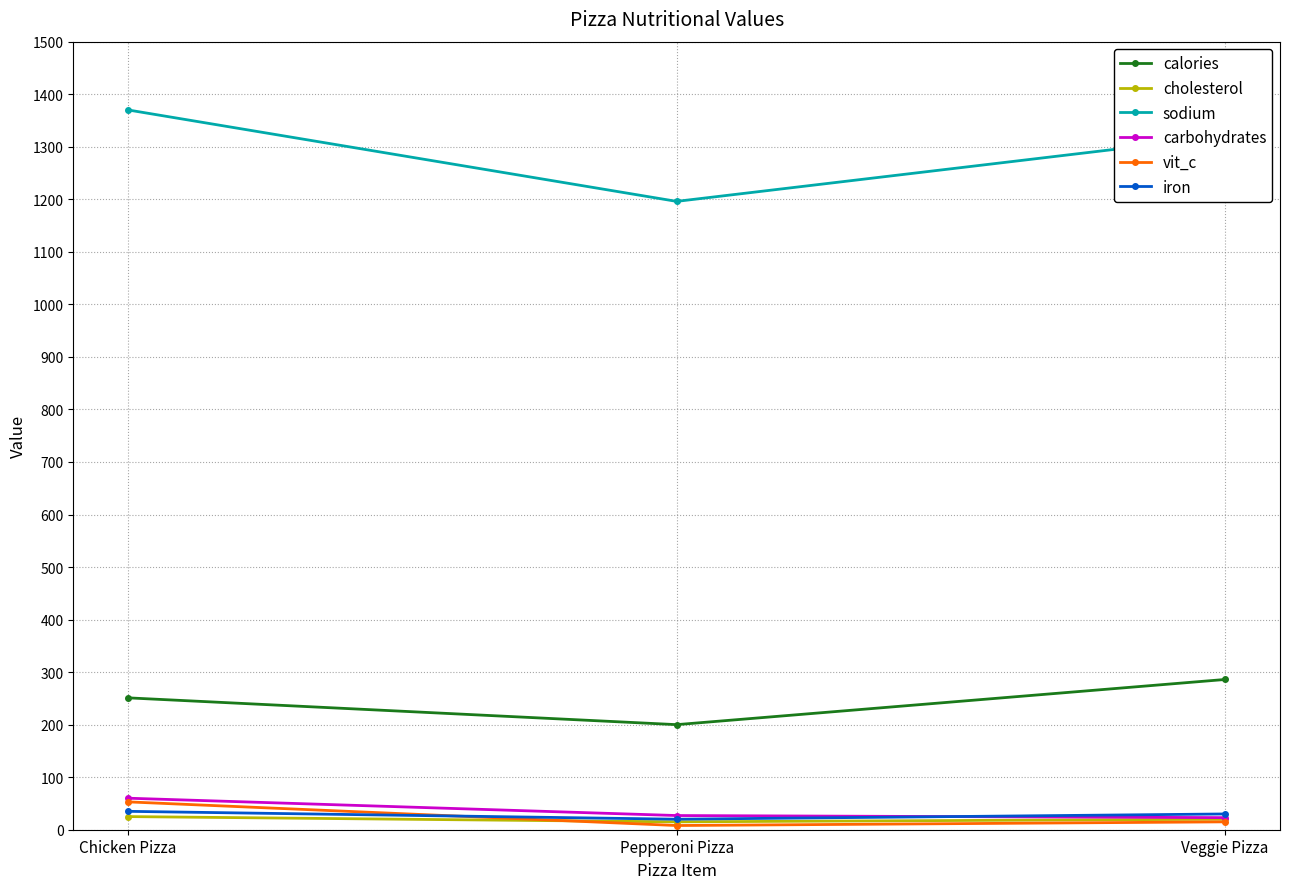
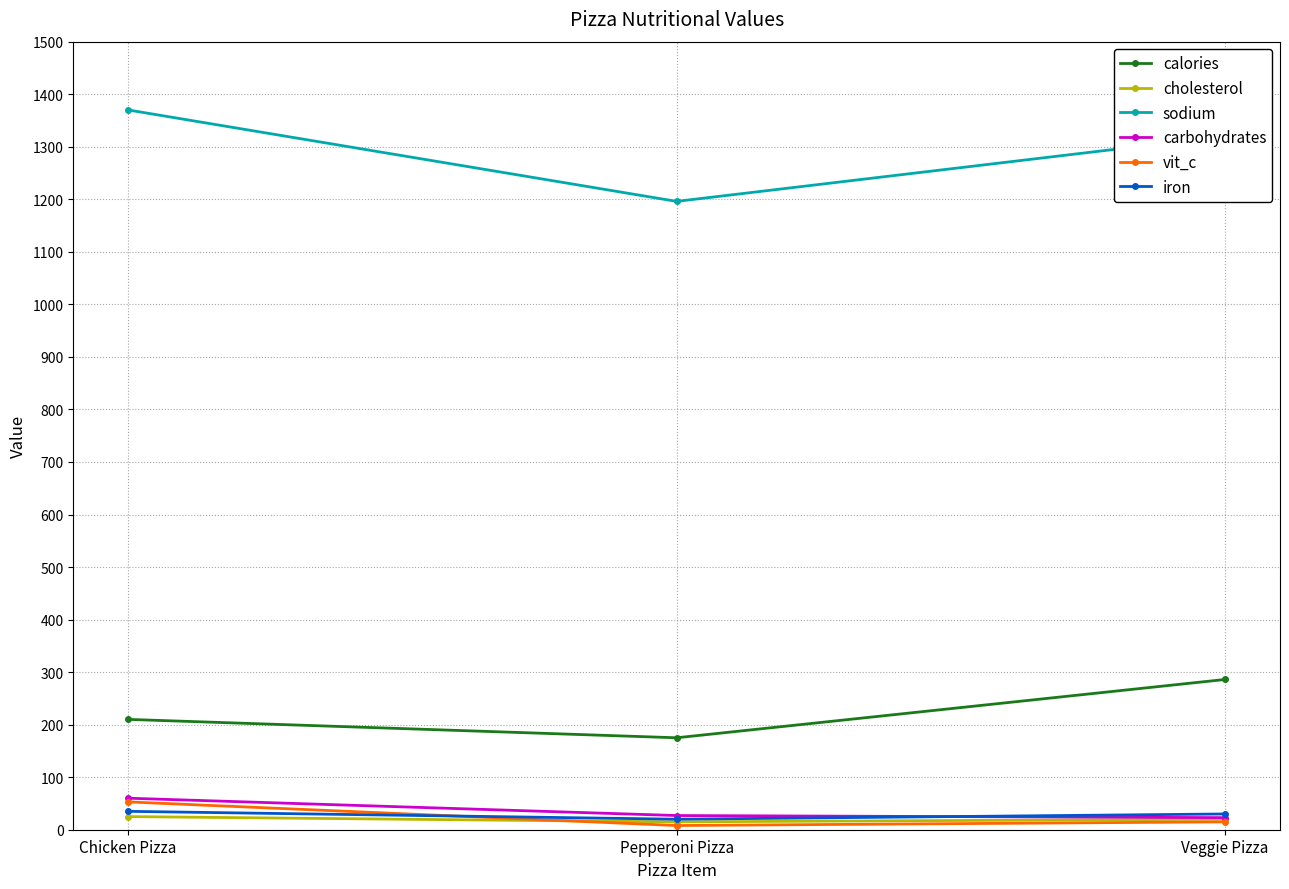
  {
    "calories": {
-     "Chicken Pizza": 250,
-     "Pepperoni Pizza": 200,
+     "Chicken Pizza": 210,
+     "Pepperoni Pizza": 180,
      "Veggie Pizza": 290
    },
    "cholesterol": {
      "Chicken Pizza": 30,
      "Pepperoni Pizza": 20
    },
    "sodium": {
      "Chicken Pizza": 1370,
      "Pepperoni Pizza": 1200
    },
    "carbohydrates": {
      "Chicken Pizza": 60,
      "Pepperoni Pizza": 30
    },
    "vit_c": {
      "Chicken Pizza": 50,
      "Pepperoni Pizza": 10,
      "Veggie Pizza": 20
    },
    "iron": {
      "Chicken Pizza": 40,
      "Pepperoni Pizza": 20,
      "Veggie Pizza": 30
    }
  }
